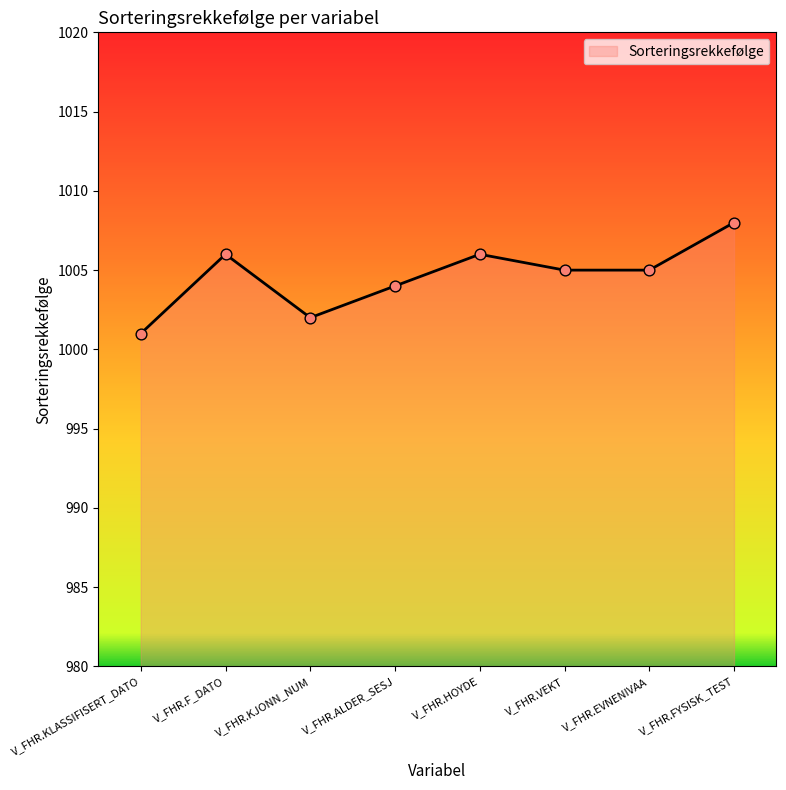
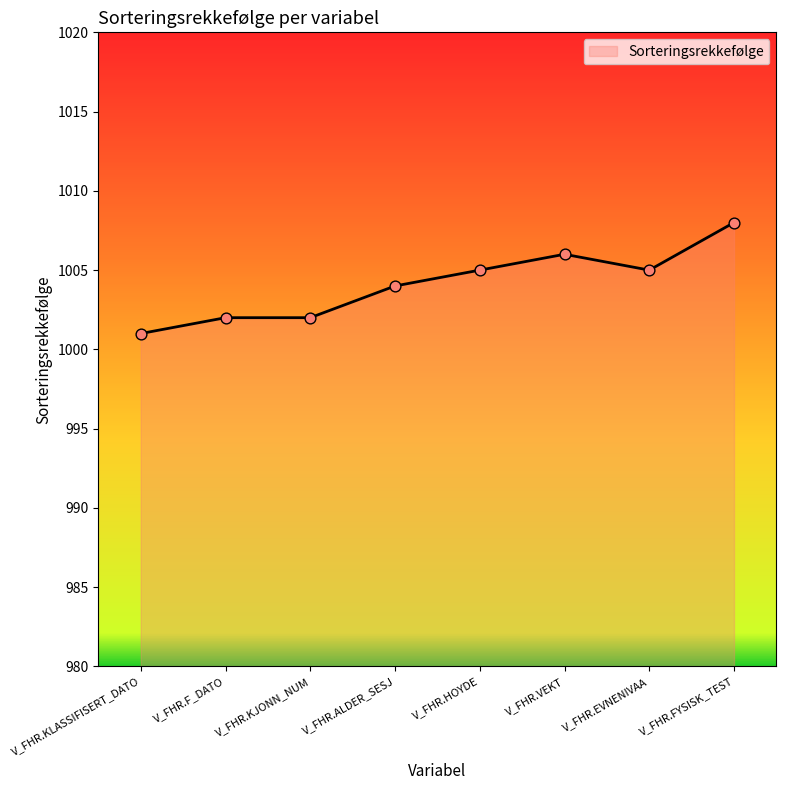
  {
    "V_FHR.KLASSIFISERT_DATO": 1001,
-   "V_FHR.F_DATO": 1006,
+   "V_FHR.F_DATO": 1002,
    "V_FHR.KJONN_NUM": 1002,
    "V_FHR.ALDER_SESJ": 1004,
-   "V_FHR.HOYDE": 1006,
-   "V_FHR.VEKT": 1005,
+   "V_FHR.HOYDE": 1005,
+   "V_FHR.VEKT": 1006,
    "V_FHR.EVNENIVAA": 1005,
    "V_FHR.FYSISK_TEST": 1008
  }
